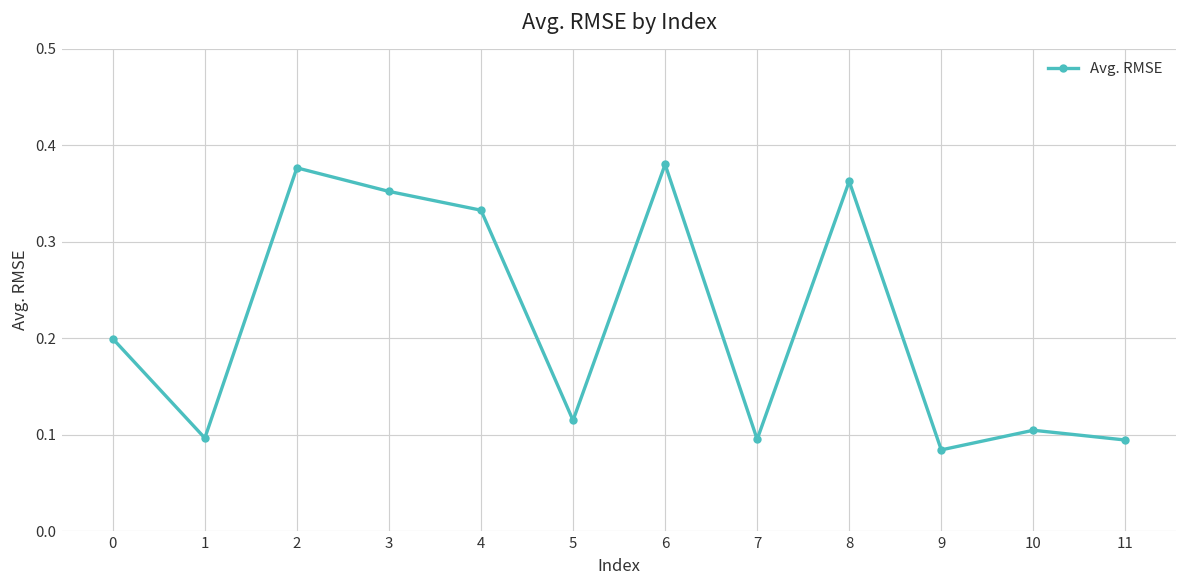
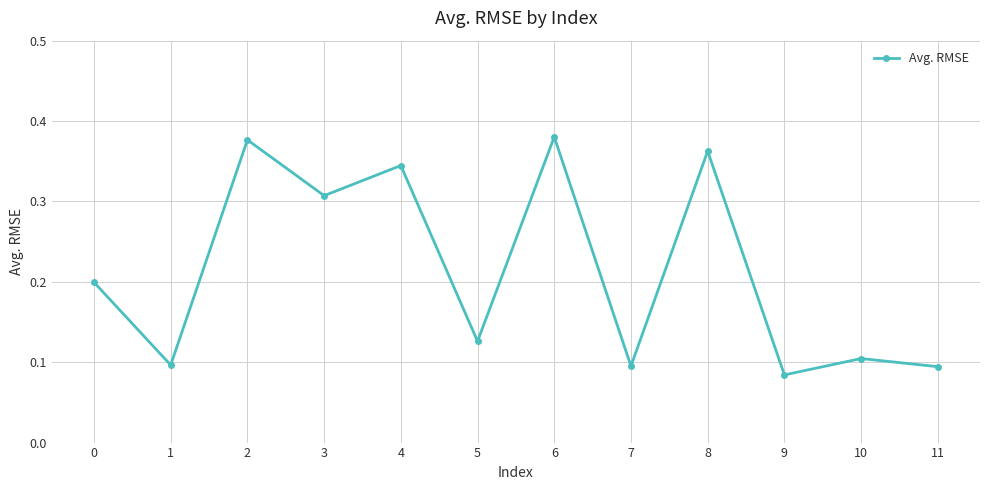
  {
    "0": 0.20,
    "1": 0.10,
    "2": 0.38,
-   "3": 0.35,
-   "4": 0.33,
-   "5": 0.11,
+   "3": 0.31,
+   "4": 0.34,
+   "5": 0.13,
    "6": 0.38,
    "7": 0.10,
    "8": 0.36,
    "9": 0.08,
    "10": 0.10,
    "11": 0.09
  }
